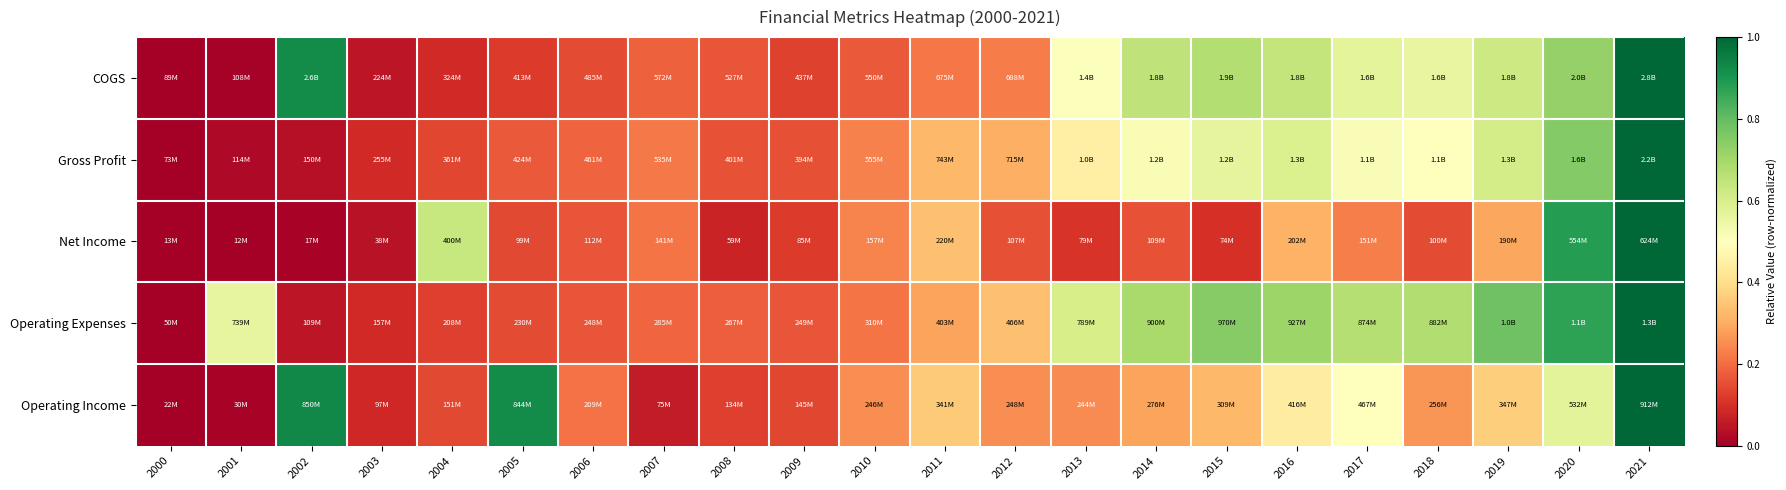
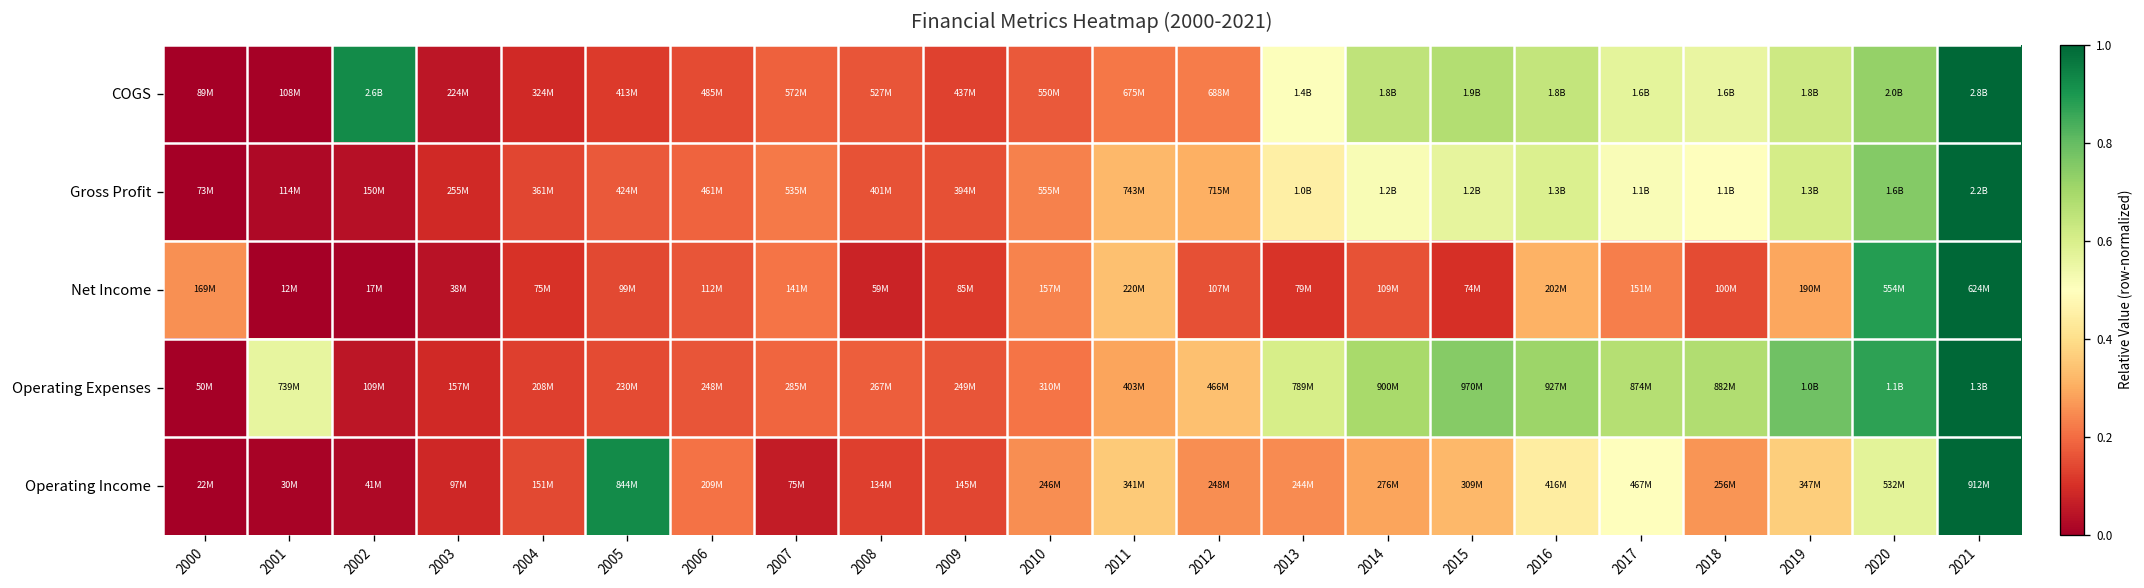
  {
    "COGS": {
      "2000": "89M",
      "2001": "108M",
      "2002": "2.6B",
      "2003": "224M",
      "2004": "324M",
      "2005": "413M",
      "2006": "485M",
      "2007": "572M",
      "2008": "527M",
      "2009": "437M",
      "2010": "550M",
      "2011": "675M",
      "2012": "688M",
      "2013": "1.4B",
      "2014": "1.8B",
      "2015": "1.9B",
      "2016": "1.8B",
      "2017": "1.6B",
      "2018": "1.6B",
      "2019": "1.8B",
      "2020": "2.0B",
      "2021": "2.8B"
    },
    "Gross Profit": {
      "2000": "73M",
      "2001": "114M",
      "2002": "150M",
      "2003": "255M",
      "2004": "361M",
      "2005": "424M",
      "2006": "461M",
      "2007": "535M",
      "2008": "401M",
      "2009": "394M",
      "2010": "555M",
      "2011": "743M",
      "2012": "715M",
      "2013": "1.0B",
      "2014": "1.2B",
      "2015": "1.2B",
      "2016": "1.3B",
      "2017": "1.1B",
      "2018": "1.1B",
      "2019": "1.3B",
      "2020": "1.6B",
      "2021": "2.2B"
    },
    "Net Income": {
-     "2000": "13M",
+     "2000": "169M",
      "2001": "12M",
      "2002": "17M",
      "2003": "38M",
-     "2004": "400M",
+     "2004": "75M",
      "2005": "99M",
      "2006": "112M",
      "2007": "141M",
      "2008": "59M",
      "2009": "85M",
      "2010": "157M",
      "2011": "220M",
      "2012": "107M",
      "2013": "79M",
      "2014": "109M",
      "2015": "74M",
      "2016": "202M",
      "2017": "151M",
      "2018": "100M",
      "2019": "190M",
      "2020": "554M",
      "2021": "624M"
    },
    "Operating Expenses": {
      "2000": "50M",
      "2001": "739M",
      "2002": "109M",
      "2003": "157M",
      "2004": "208M",
      "2005": "230M",
      "2006": "248M",
      "2007": "285M",
      "2008": "267M",
      "2009": "249M",
      "2010": "310M",
      "2011": "403M",
      "2012": "466M",
      "2013": "789M",
      "2014": "900M",
      "2015": "970M",
      "2016": "927M",
      "2017": "874M",
      "2018": "882M",
      "2019": "1.0B",
      "2020": "1.1B",
      "2021": "1.3B"
    },
    "Operating Income": {
      "2000": "22M",
      "2001": "30M",
-     "2002": "850M",
+     "2002": "41M",
      "2003": "97M",
      "2004": "151M",
      "2005": "844M",
      "2006": "209M",
      "2007": "75M",
      "2008": "134M",
      "2009": "145M",
      "2010": "246M",
      "2011": "341M",
      "2012": "248M",
      "2013": "244M",
      "2014": "276M",
      "2015": "309M",
      "2016": "416M",
      "2017": "467M",
      "2018": "256M",
      "2019": "347M",
      "2020": "532M",
      "2021": "912M"
    }
  }
